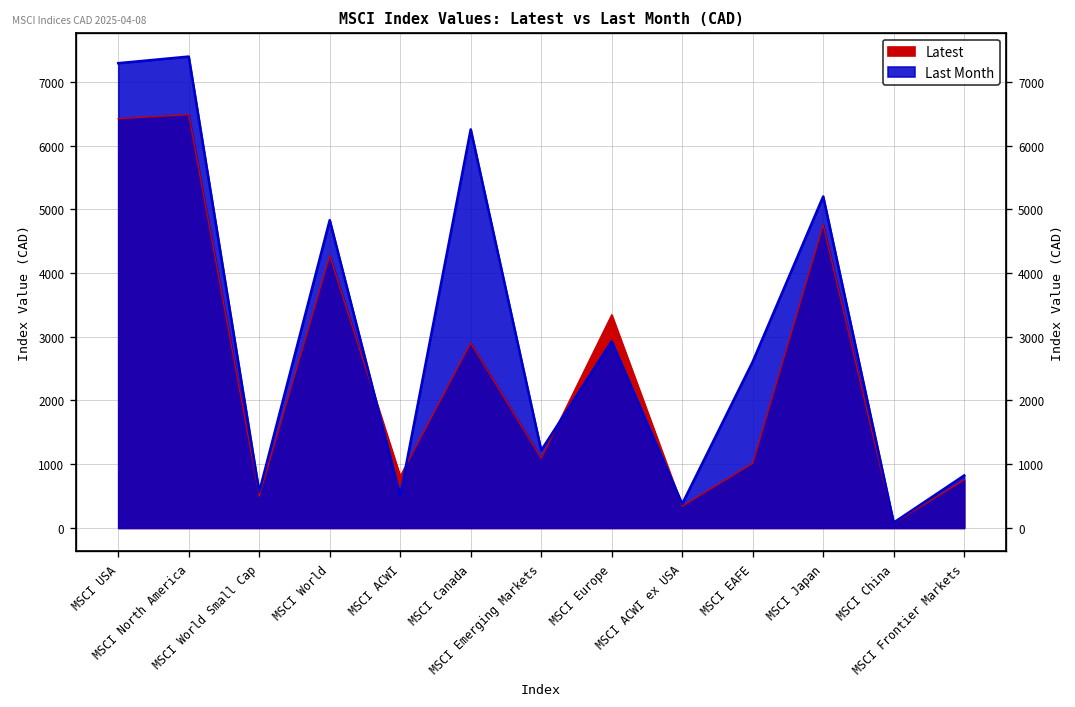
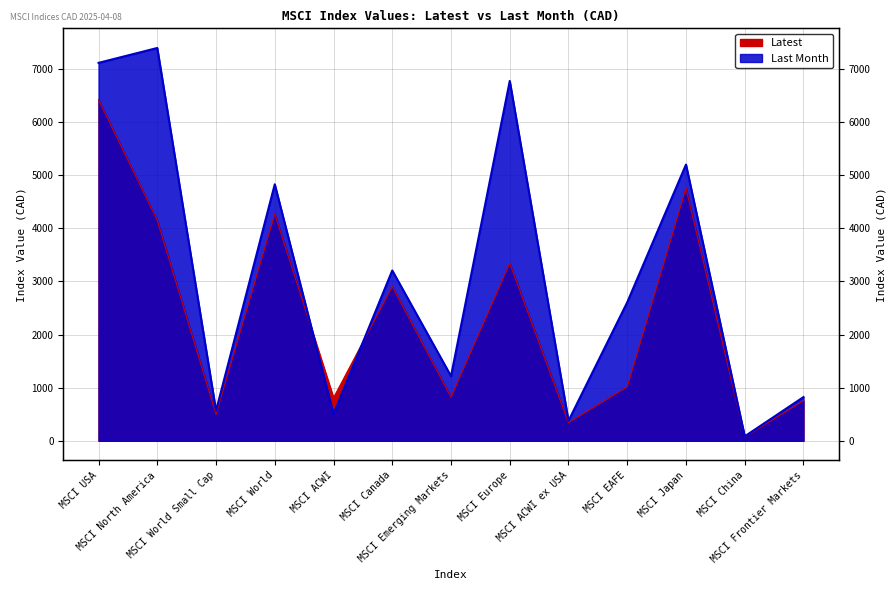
  {
    "Latest": {
      "MSCI USA": 6400,
-     "MSCI North America": 6500,
+     "MSCI North America": 4200,
      "MSCI World Small Cap": 500,
      "MSCI World": 4300,
      "MSCI ACWI": 800,
      "MSCI Canada": 2900,
-     "MSCI Emerging Markets": 1100,
+     "MSCI Emerging Markets": 800,
      "MSCI Europe": 3300,
      "MSCI EAFE": 1000,
      "MSCI Japan": 4800,
      "MSCI Frontier Markets": 800
    },
    "Last Month": {
-     "MSCI USA": 7300,
+     "MSCI USA": 7100,
      "MSCI North America": 7400,
      "MSCI World Small Cap": 600,
      "MSCI World": 4800,
      "MSCI ACWI": 500,
-     "MSCI Canada": 6300,
+     "MSCI Canada": 3200,
      "MSCI Emerging Markets": 1200,
-     "MSCI Europe": 2900,
+     "MSCI Europe": 6800,
      "MSCI EAFE": 2600,
      "MSCI Japan": 5200,
      "MSCI Frontier Markets": 800
    }
  }
